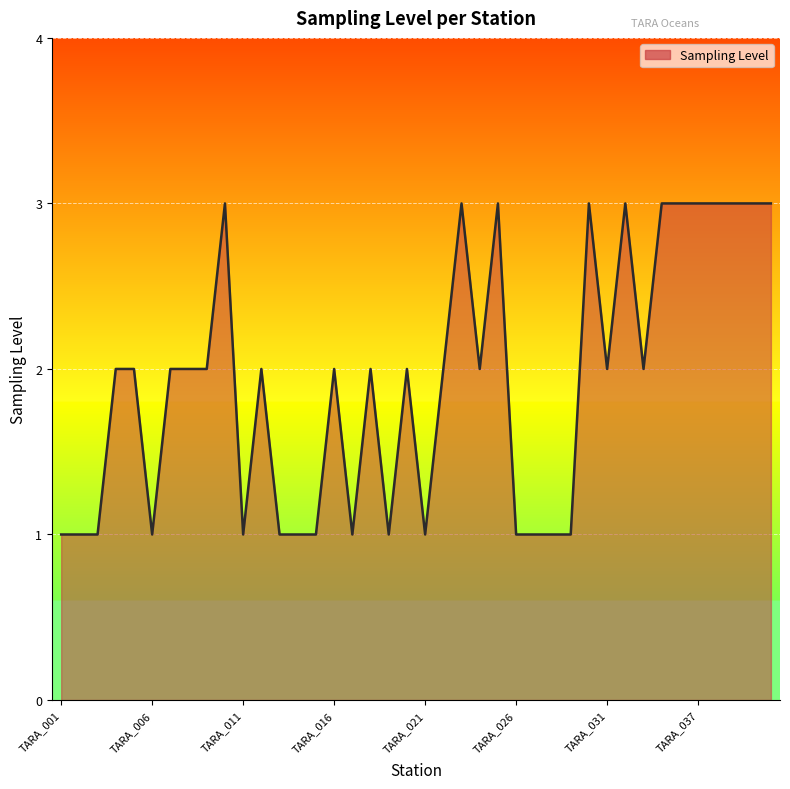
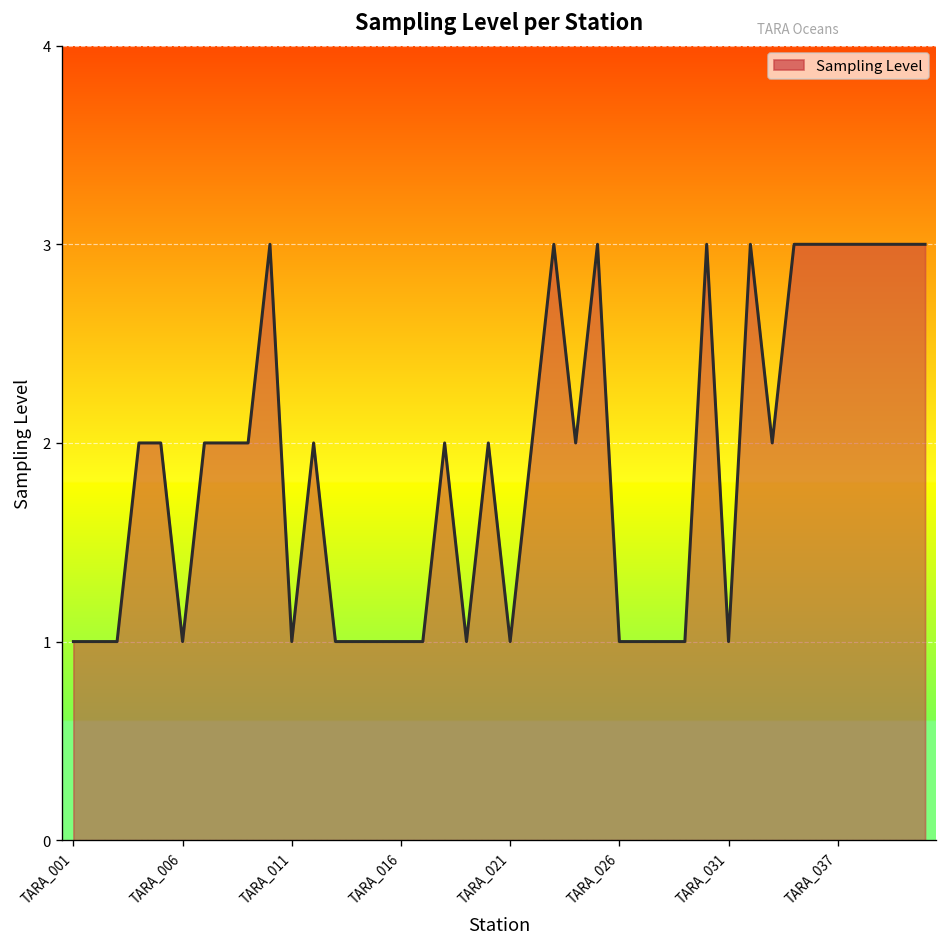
  {
    "TARA_001": 1,
    "TARA_006": 1,
    "TARA_011": 1,
-   "TARA_016": 2,
+   "TARA_016": 1,
    "TARA_021": 1,
    "TARA_026": 1,
-   "TARA_031": 2,
+   "TARA_031": 1,
    "TARA_037": 3
  }
